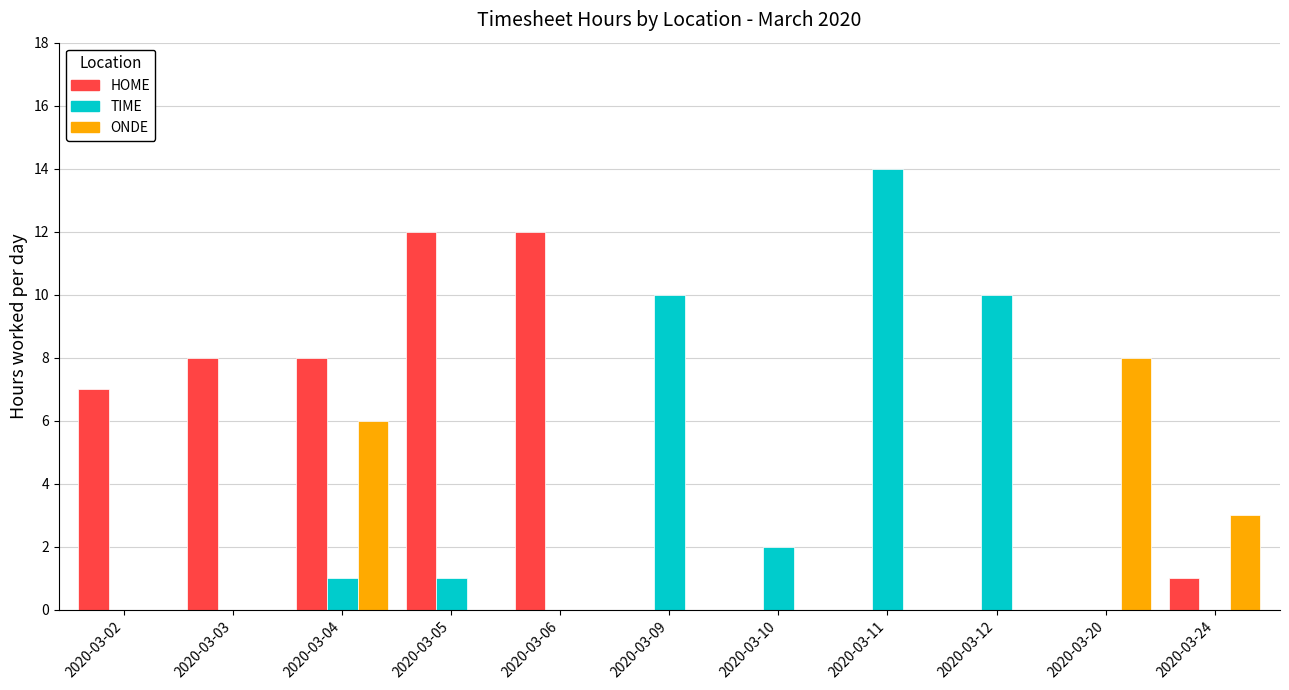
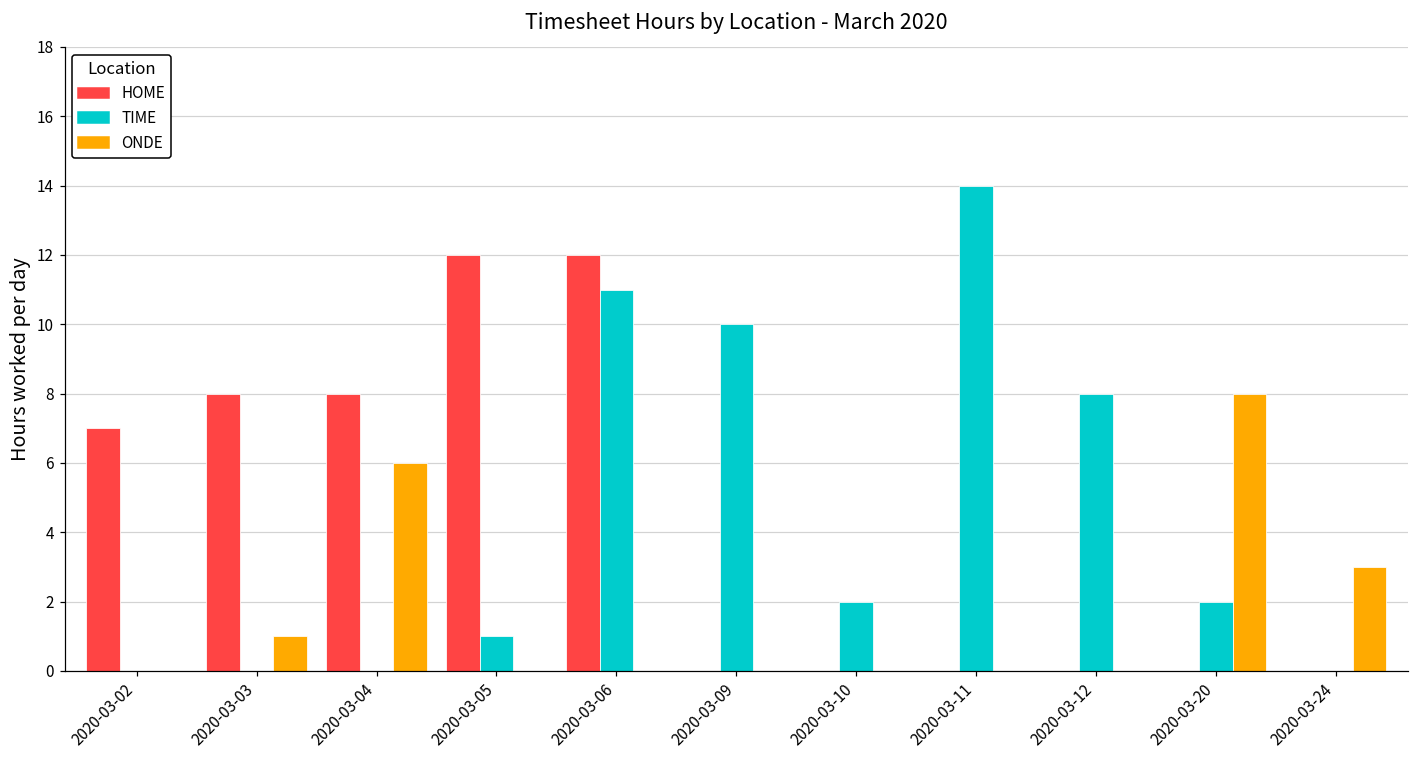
  {
    "HOME": {
      "2020-03-02": 7,
      "2020-03-03": 8,
      "2020-03-04": 8,
      "2020-03-05": 12,
      "2020-03-06": 12,
      "2020-03-09": 0,
      "2020-03-10": 0,
      "2020-03-11": 0,
      "2020-03-12": 0,
      "2020-03-20": 0,
-     "2020-03-24": 1
+     "2020-03-24": 0
    },
    "TIME": {
      "2020-03-02": 0,
      "2020-03-03": 0,
-     "2020-03-04": 1,
+     "2020-03-04": 0,
      "2020-03-05": 1,
-     "2020-03-06": 0,
+     "2020-03-06": 11,
      "2020-03-09": 10,
      "2020-03-10": 2,
      "2020-03-11": 14,
-     "2020-03-12": 10,
-     "2020-03-20": 0,
+     "2020-03-12": 8,
+     "2020-03-20": 2,
      "2020-03-24": 0
    },
    "ONDE": {
      "2020-03-02": 0,
-     "2020-03-03": 0,
+     "2020-03-03": 1,
      "2020-03-04": 6,
      "2020-03-05": 0,
      "2020-03-06": 0,
      "2020-03-09": 0,
      "2020-03-10": 0,
      "2020-03-11": 0,
      "2020-03-12": 0,
      "2020-03-20": 8,
      "2020-03-24": 3
    }
  }
